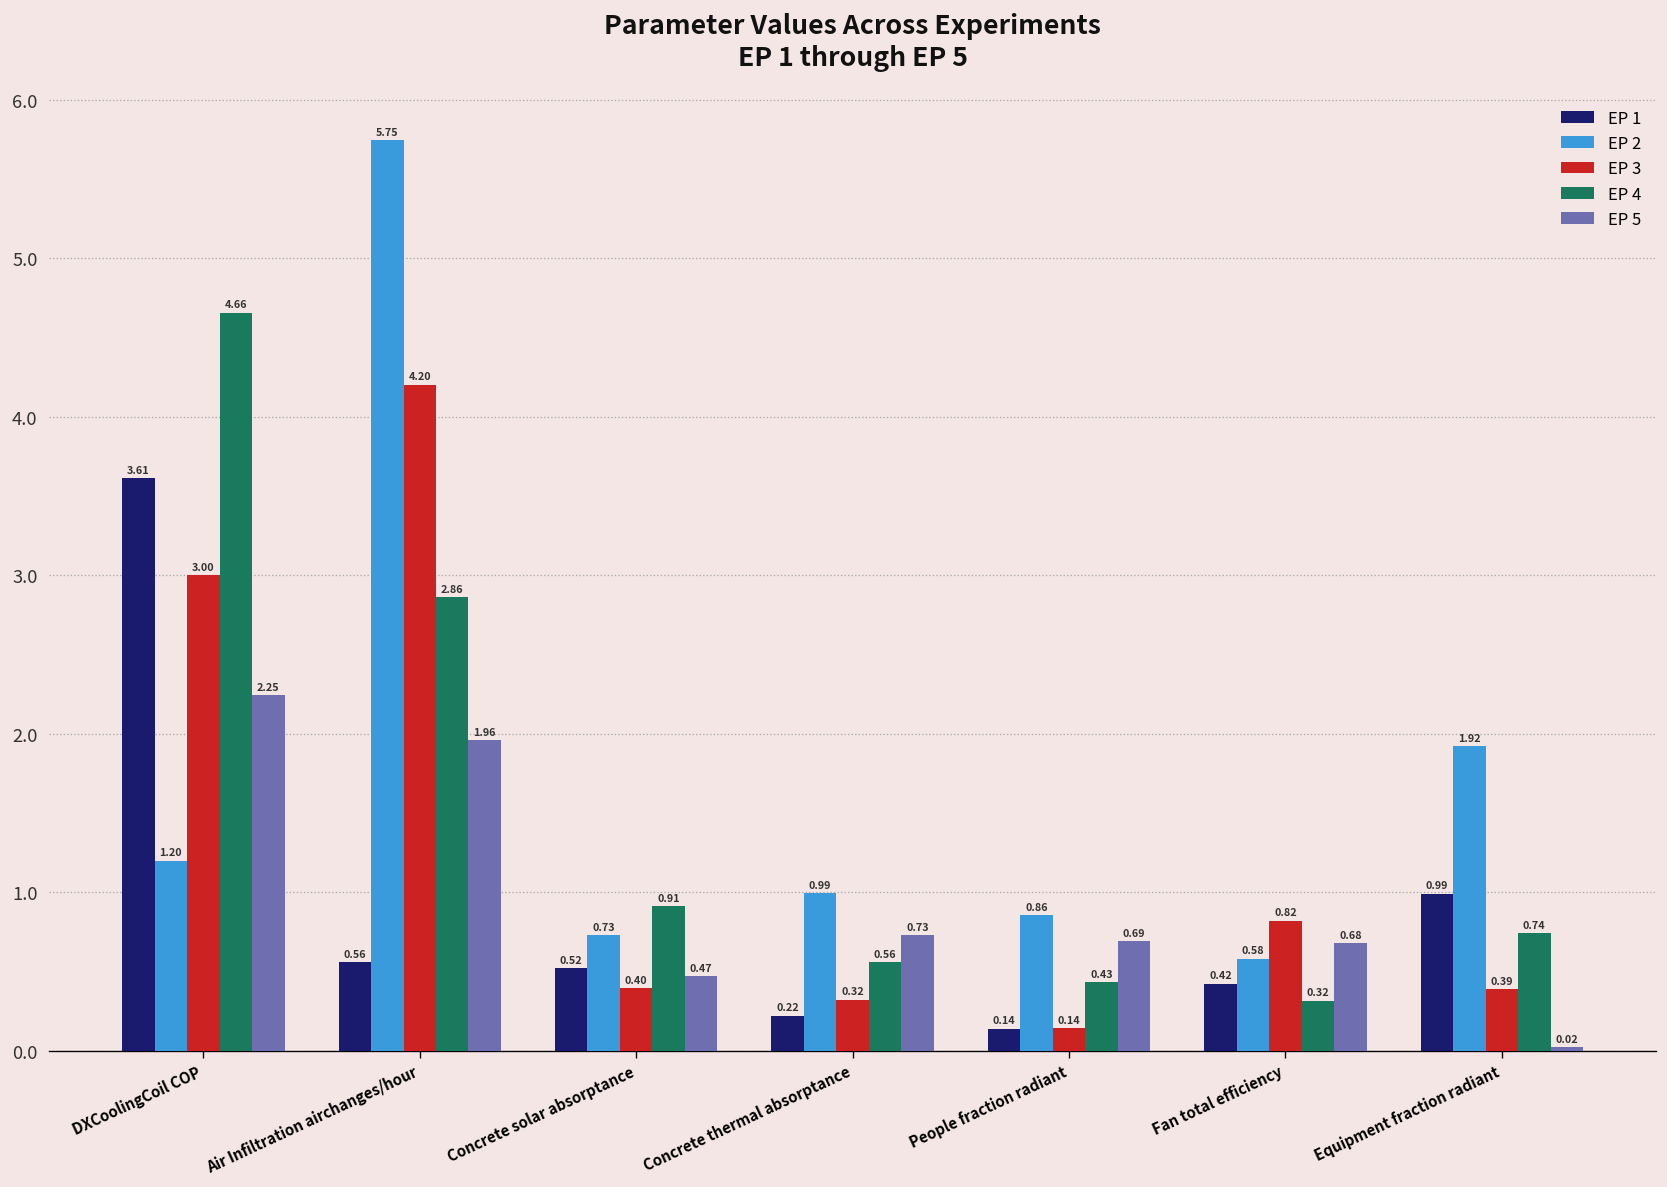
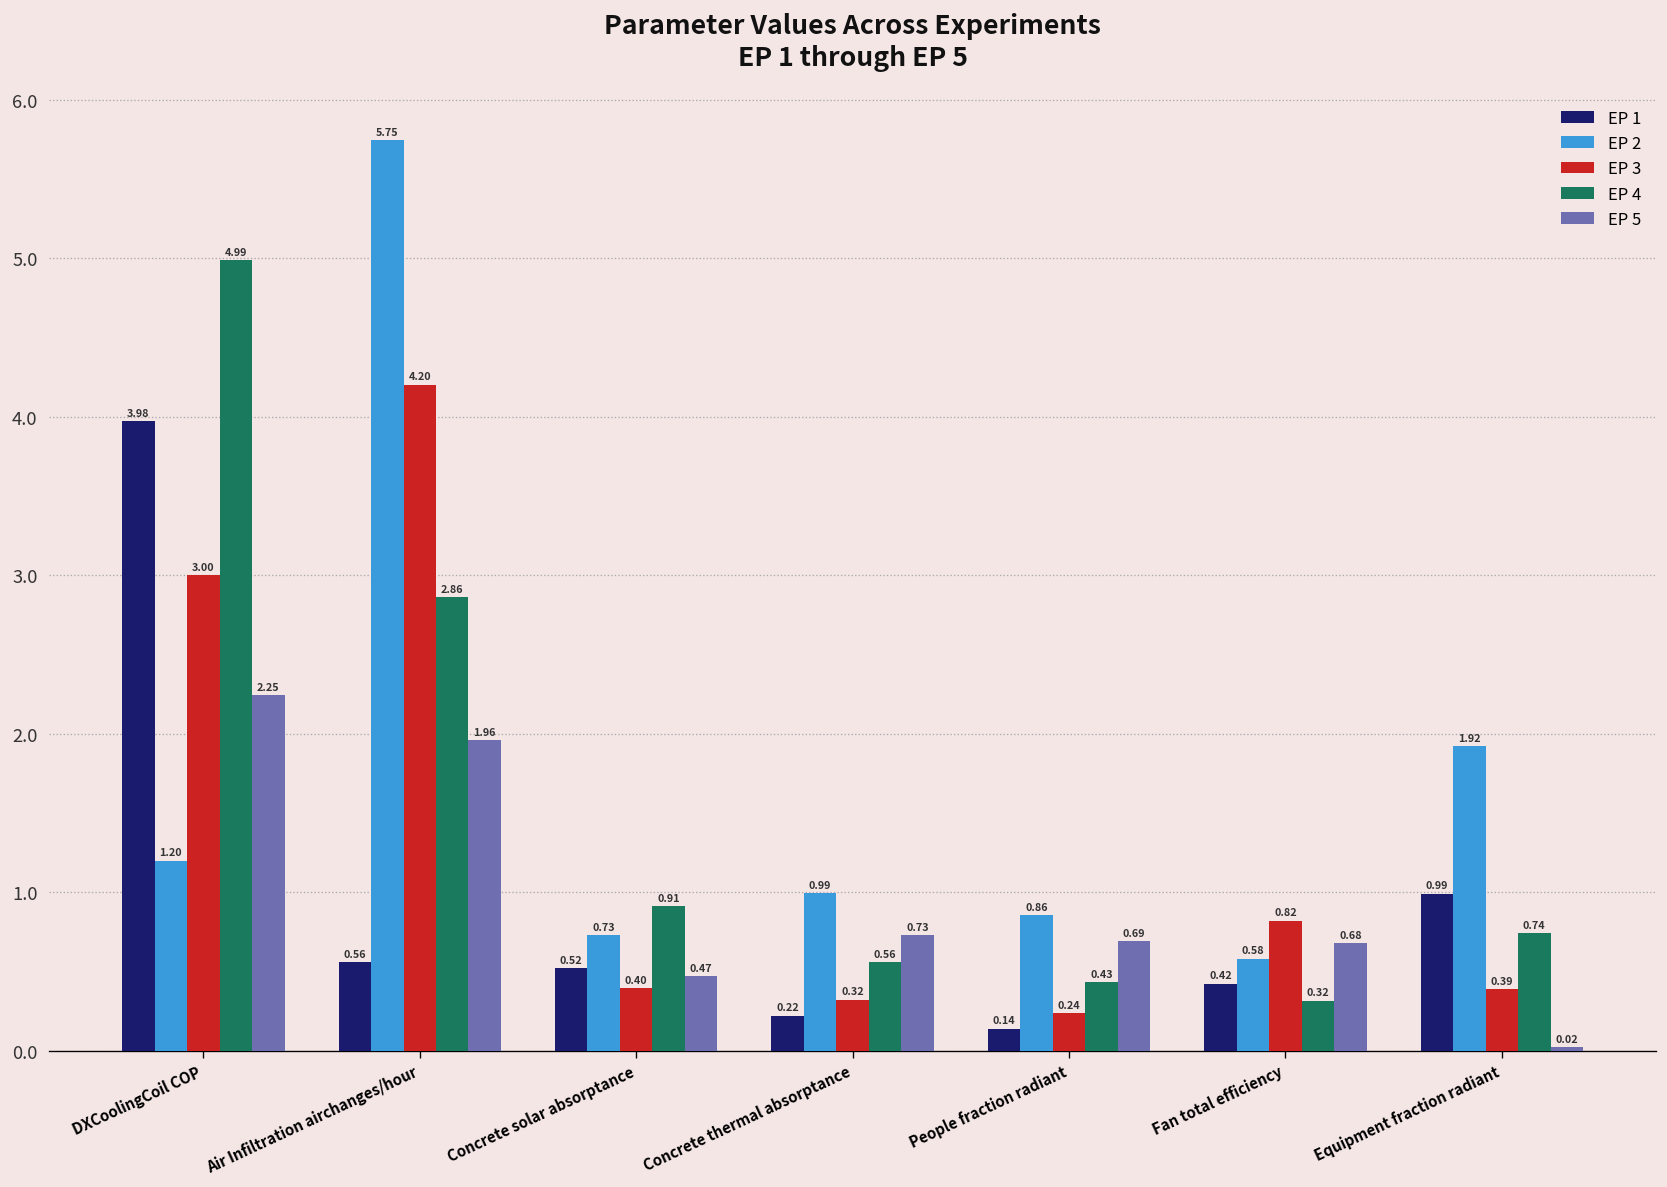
  {
    "EP 1": {
-     "DXCoolingCoil COP": 3.61,
+     "DXCoolingCoil COP": 3.98,
      "Air Infiltration airchanges/hour": 0.56,
      "Concrete solar absorptance": 0.52,
      "Concrete thermal absorptance": 0.22,
      "People fraction radiant": 0.14,
      "Fan total efficiency": 0.42,
      "Equipment fraction radiant": 0.99
    },
    "EP 2": {
      "DXCoolingCoil COP": 1.20,
      "Air Infiltration airchanges/hour": 5.75,
      "Concrete solar absorptance": 0.73,
      "Concrete thermal absorptance": 0.99,
      "People fraction radiant": 0.86,
      "Fan total efficiency": 0.58,
      "Equipment fraction radiant": 1.92
    },
    "EP 3": {
      "DXCoolingCoil COP": 3.00,
      "Air Infiltration airchanges/hour": 4.20,
      "Concrete solar absorptance": 0.40,
      "Concrete thermal absorptance": 0.32,
-     "People fraction radiant": 0.14,
+     "People fraction radiant": 0.24,
      "Fan total efficiency": 0.82,
      "Equipment fraction radiant": 0.39
    },
    "EP 4": {
-     "DXCoolingCoil COP": 4.66,
+     "DXCoolingCoil COP": 4.99,
      "Air Infiltration airchanges/hour": 2.86,
      "Concrete solar absorptance": 0.91,
      "Concrete thermal absorptance": 0.56,
      "People fraction radiant": 0.43,
      "Fan total efficiency": 0.32,
      "Equipment fraction radiant": 0.74
    },
    "EP 5": {
      "DXCoolingCoil COP": 2.25,
      "Air Infiltration airchanges/hour": 1.96,
      "Concrete solar absorptance": 0.47,
      "Concrete thermal absorptance": 0.73,
      "People fraction radiant": 0.69,
      "Fan total efficiency": 0.68,
      "Equipment fraction radiant": 0.02
    }
  }
